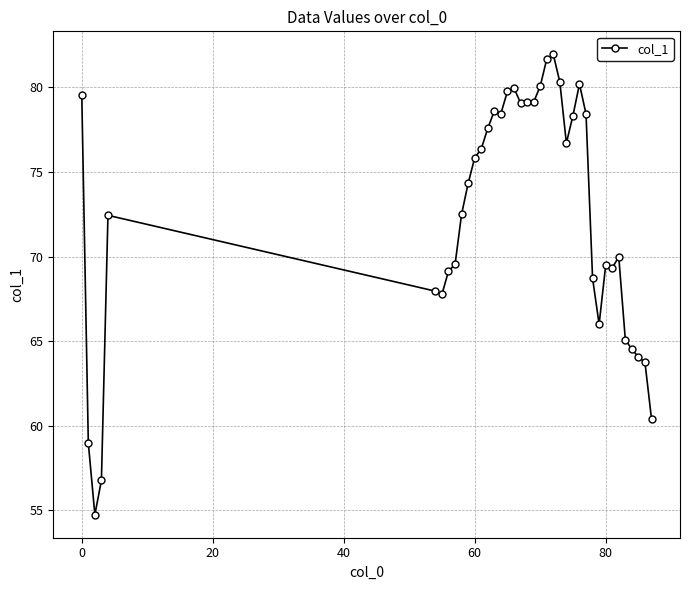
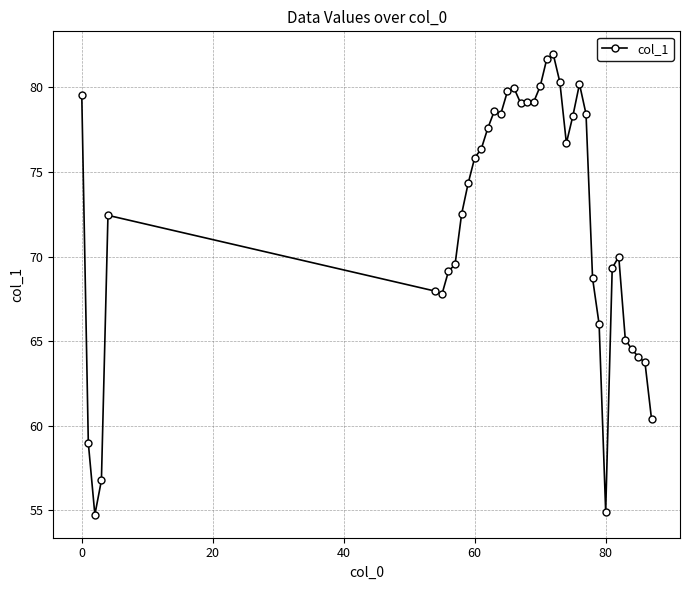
  {
    "0": 79.6,
    "60": 75.8,
-   "80": 69.5
+   "80": 54.9
  }
